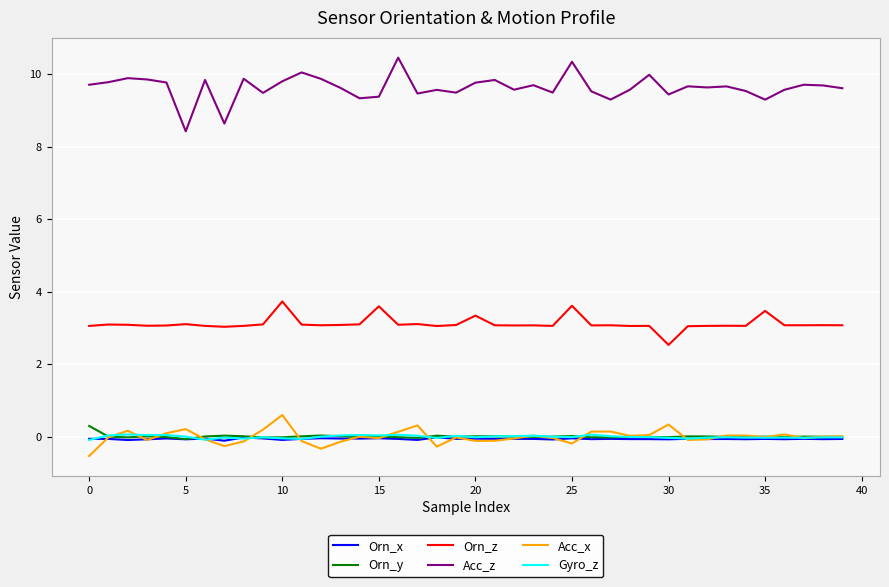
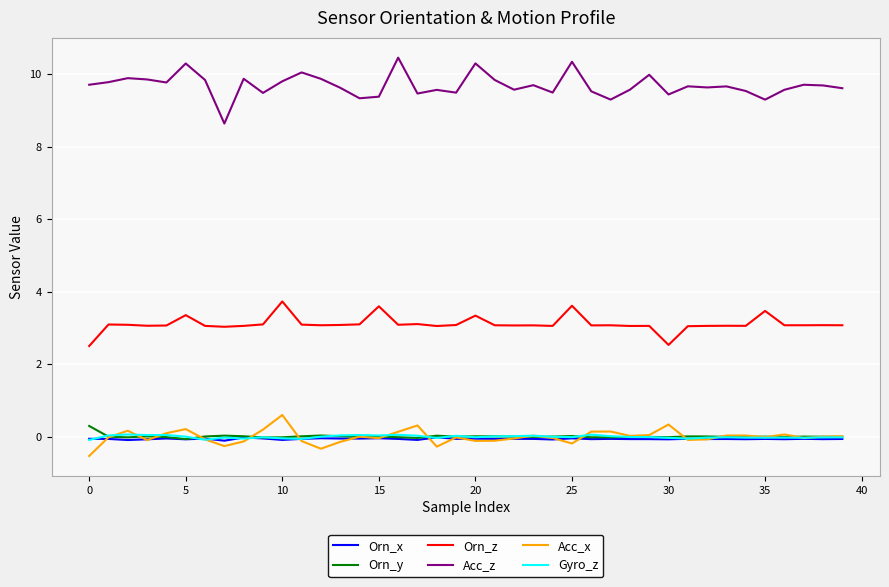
  {
    "Orn_y": {
      "0": 0.3
    },
    "Orn_z": {
-     "0": 3.1,
-     "5": 3.1,
+     "0": 2.5,
+     "5": 3.4,
      "10": 3.7,
      "15": 3.6,
      "20": 3.3,
      "25": 3.6,
      "30": 2.5,
      "35": 3.5
    },
    "Acc_z": {
      "0": 9.7,
-     "5": 8.4,
+     "5": 10.3,
      "10": 9.8,
      "15": 9.4,
-     "20": 9.8,
+     "20": 10.3,
      "25": 10.3,
      "30": 9.4,
      "35": 9.3
    },
    "Acc_x": {
      "0": -0.5,
      "5": 0.2,
      "10": 0.6,
      "25": -0.2,
      "30": 0.3
    }
  }
